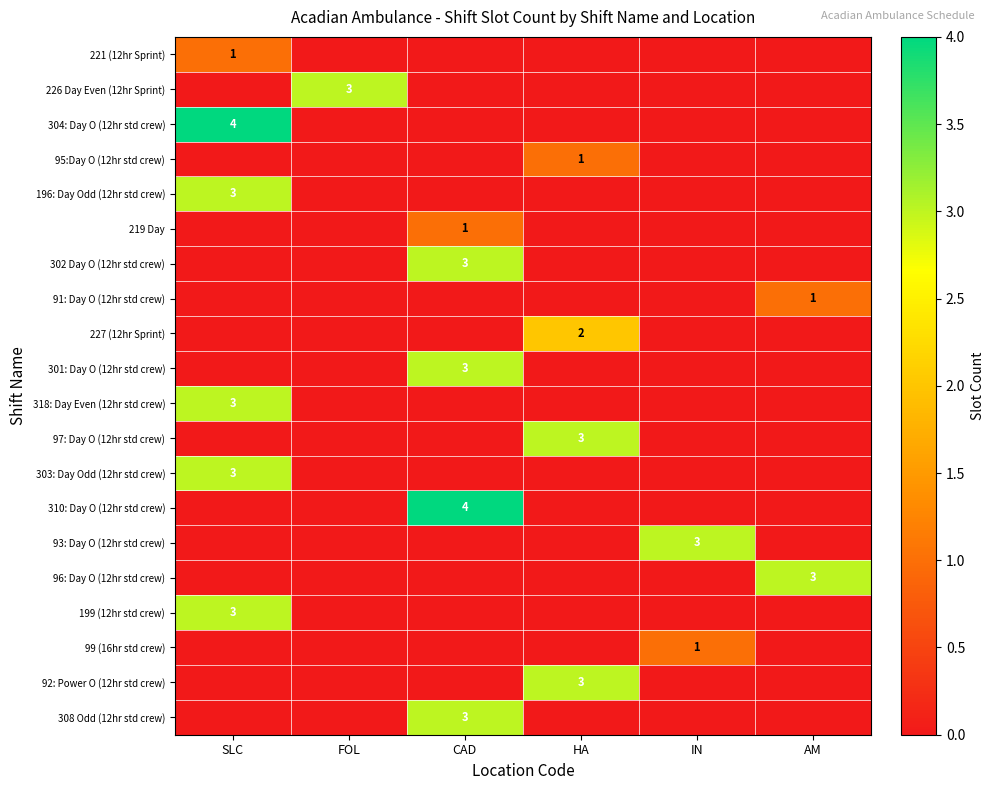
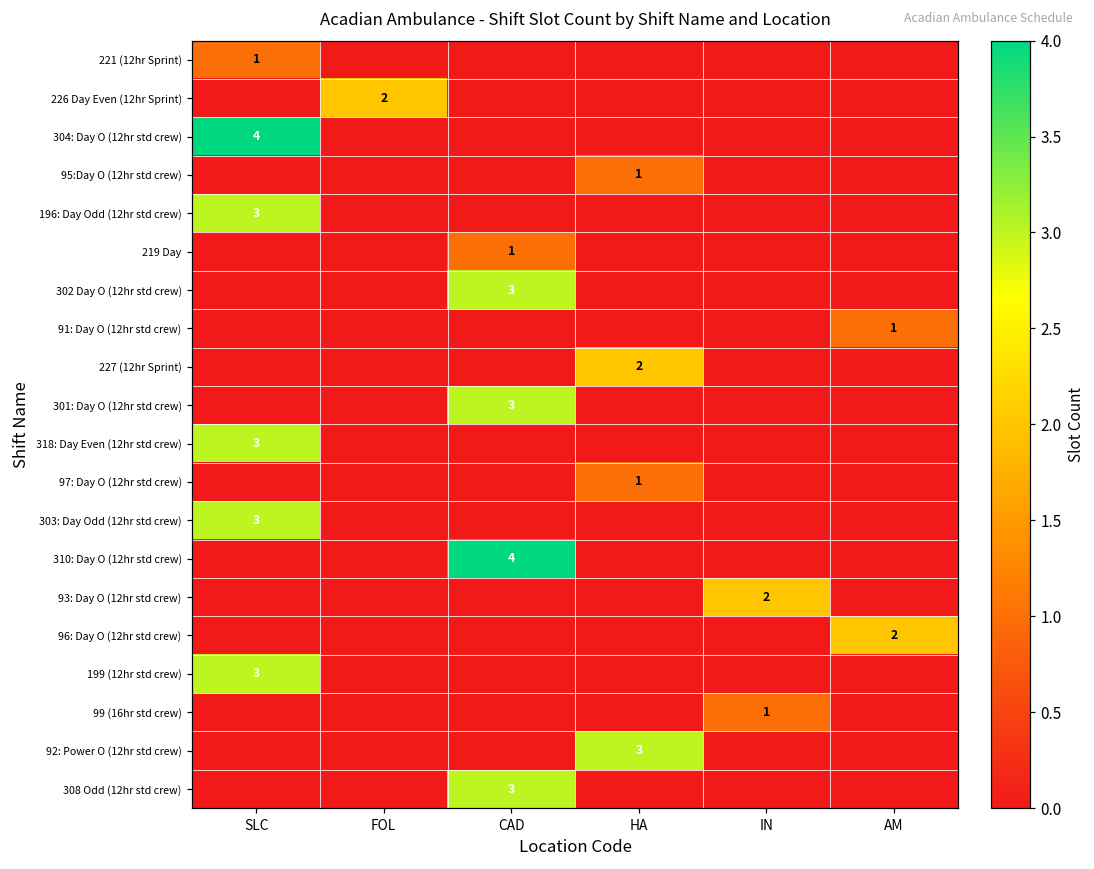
  {
    "221 (12hr Sprint)": {
      "SLC": 1
    },
    "226 Day Even (12hr Sprint)": {
-     "FOL": 3
+     "FOL": 2
    },
    "304: Day O (12hr std crew)": {
      "SLC": 4
    },
    "95:Day O (12hr std crew)": {
      "HA": 1
    },
    "196: Day Odd (12hr std crew)": {
      "SLC": 3
    },
    "219 Day": {
      "CAD": 1
    },
    "302 Day O (12hr std crew)": {
      "CAD": 3
    },
    "91: Day O (12hr std crew)": {
      "AM": 1
    },
    "227 (12hr Sprint)": {
      "HA": 2
    },
    "301: Day O (12hr std crew)": {
      "CAD": 3
    },
    "318: Day Even (12hr std crew)": {
      "SLC": 3
    },
    "97: Day O (12hr std crew)": {
-     "HA": 3
+     "HA": 1
    },
    "303: Day Odd (12hr std crew)": {
      "SLC": 3
    },
    "310: Day O (12hr std crew)": {
      "CAD": 4
    },
    "93: Day O (12hr std crew)": {
-     "IN": 3
+     "IN": 2
    },
    "96: Day O (12hr std crew)": {
-     "AM": 3
+     "AM": 2
    },
    "199 (12hr std crew)": {
      "SLC": 3
    },
    "99 (16hr std crew)": {
      "IN": 1
    },
    "92: Power O (12hr std crew)": {
      "HA": 3
    },
    "308 Odd (12hr std crew)": {
      "CAD": 3
    }
  }
